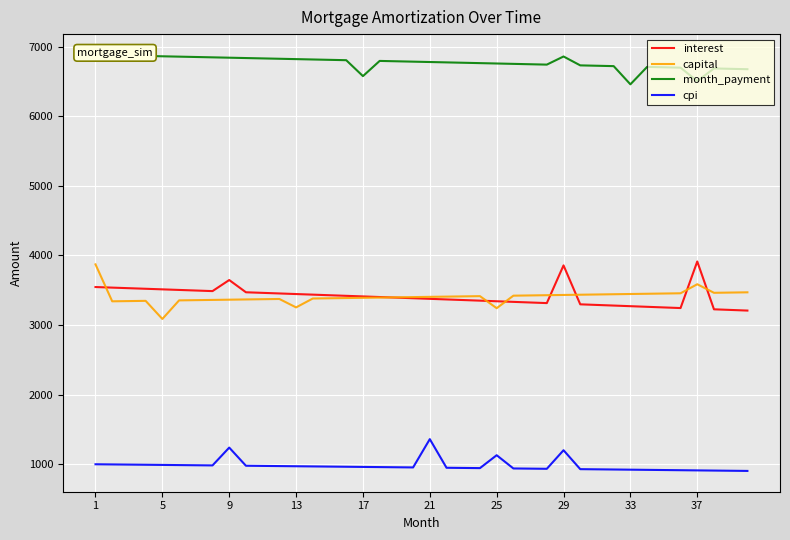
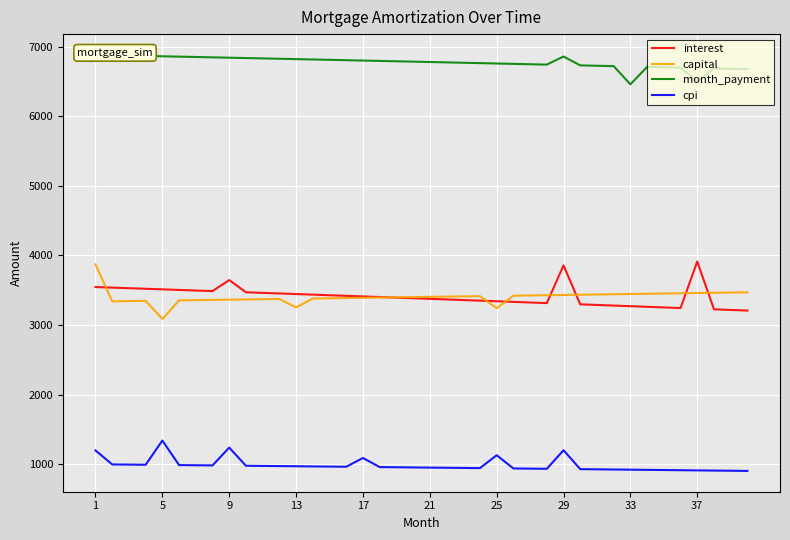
  {
    "interest": {
      "1": 3500,
      "5": 3500,
      "9": 3600,
      "13": 3400,
      "25": 3300,
      "29": 3900,
      "33": 3300,
      "37": 3900
    },
    "capital": {
      "1": 3900,
      "5": 3100,
      "9": 3400,
      "13": 3300,
      "25": 3200,
      "29": 3400,
      "33": 3400,
-     "37": 3600
+     "37": 3500
    },
    "month_payment": {
      "5": 6900,
      "9": 6800,
      "13": 6800,
-     "17": 6600,
+     "17": 6800,
      "21": 6800,
      "25": 6800,
      "29": 6900,
      "33": 6500
    },
    "cpi": {
-     "1": 1000,
-     "5": 1000,
+     "1": 1200,
+     "5": 1300,
      "9": 1200,
      "13": 1000,
-     "17": 1000,
-     "21": 1400,
+     "17": 1100,
+     "21": 900,
      "25": 1100,
      "29": 1200,
      "33": 900,
      "37": 900
    }
  }
